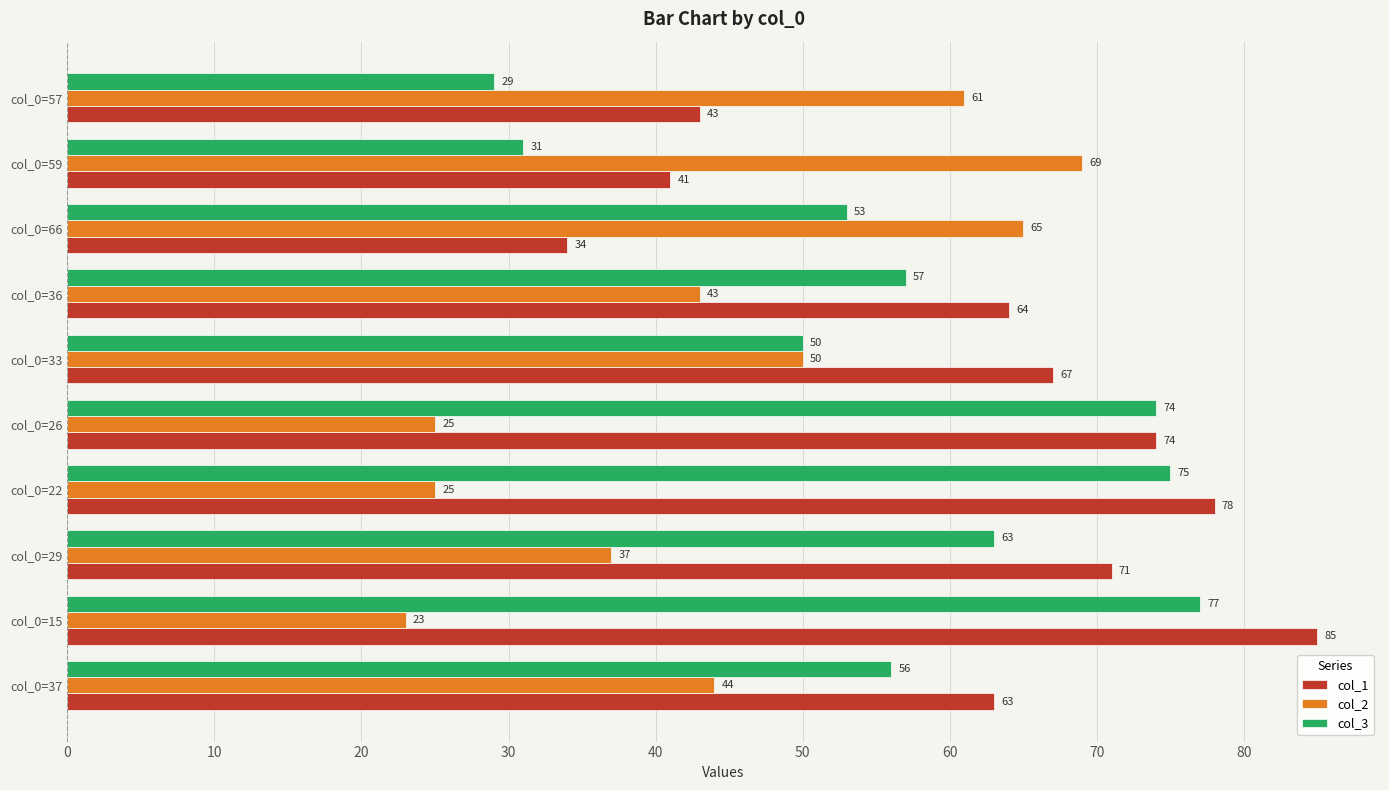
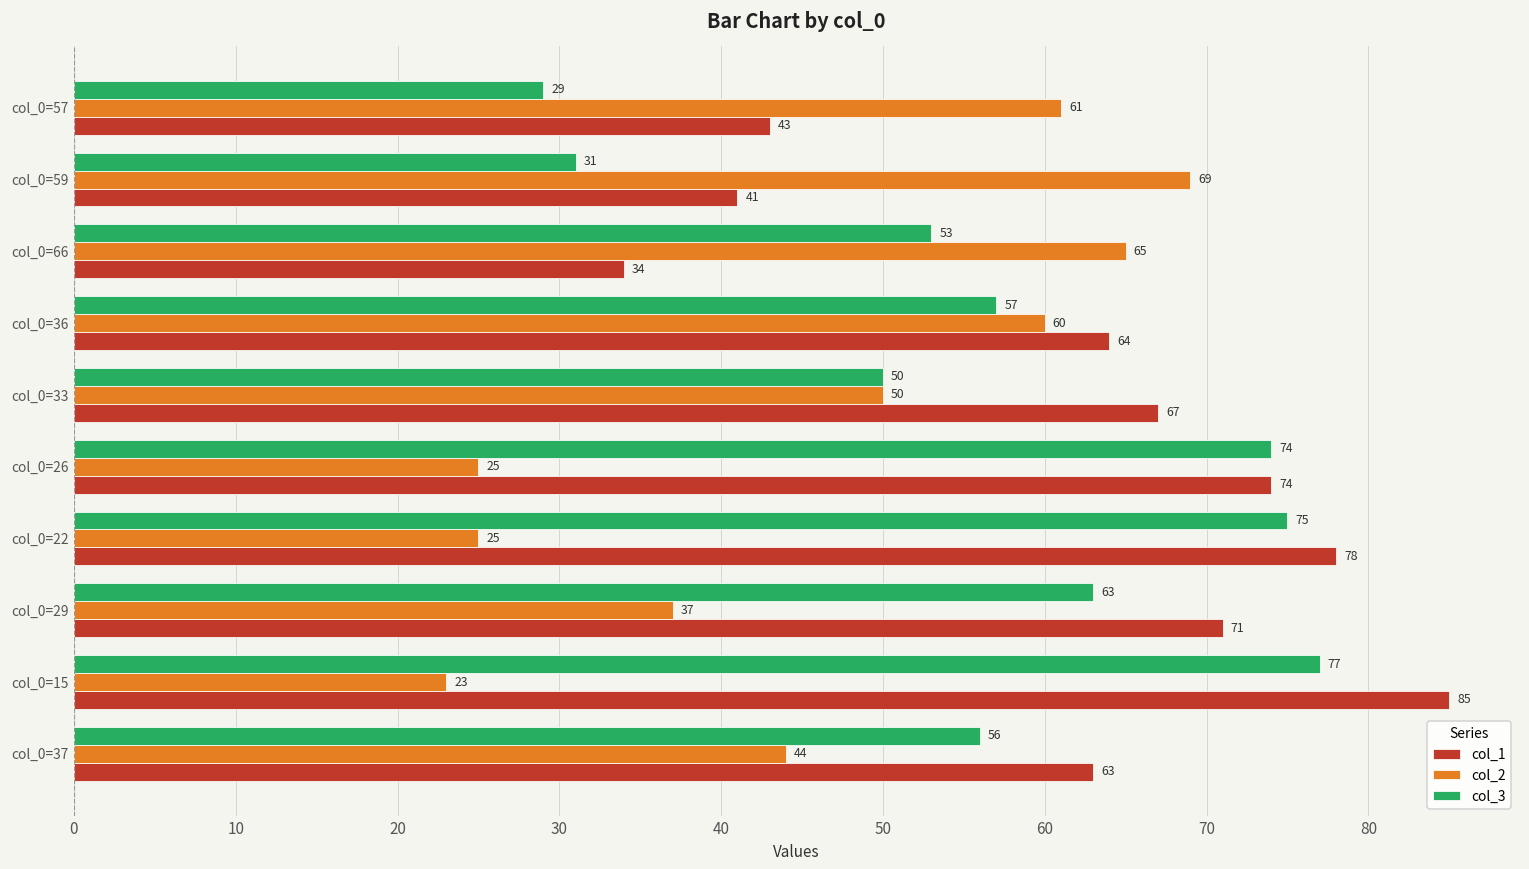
  {
    "col_1": {
      "col_0=57": 43,
      "col_0=59": 41,
      "col_0=66": 34,
      "col_0=36": 64,
      "col_0=33": 67,
      "col_0=26": 74,
      "col_0=22": 78,
      "col_0=29": 71,
      "col_0=15": 85,
      "col_0=37": 63
    },
    "col_2": {
      "col_0=57": 61,
      "col_0=59": 69,
      "col_0=66": 65,
-     "col_0=36": 43,
+     "col_0=36": 60,
      "col_0=33": 50,
      "col_0=26": 25,
      "col_0=22": 25,
      "col_0=29": 37,
      "col_0=15": 23,
      "col_0=37": 44
    },
    "col_3": {
      "col_0=57": 29,
      "col_0=59": 31,
      "col_0=66": 53,
      "col_0=36": 57,
      "col_0=33": 50,
      "col_0=26": 74,
      "col_0=22": 75,
      "col_0=29": 63,
      "col_0=15": 77,
      "col_0=37": 56
    }
  }
